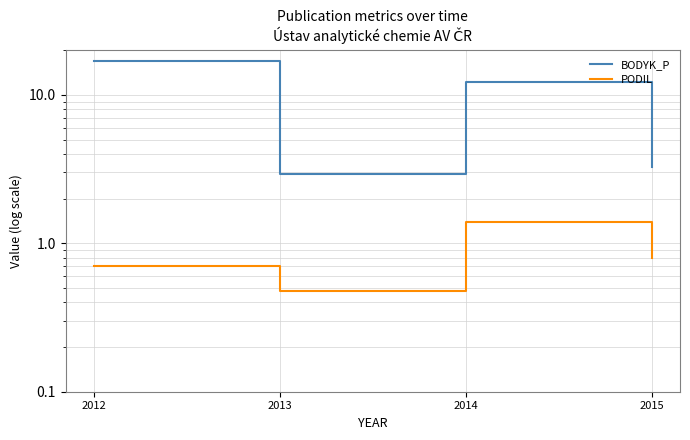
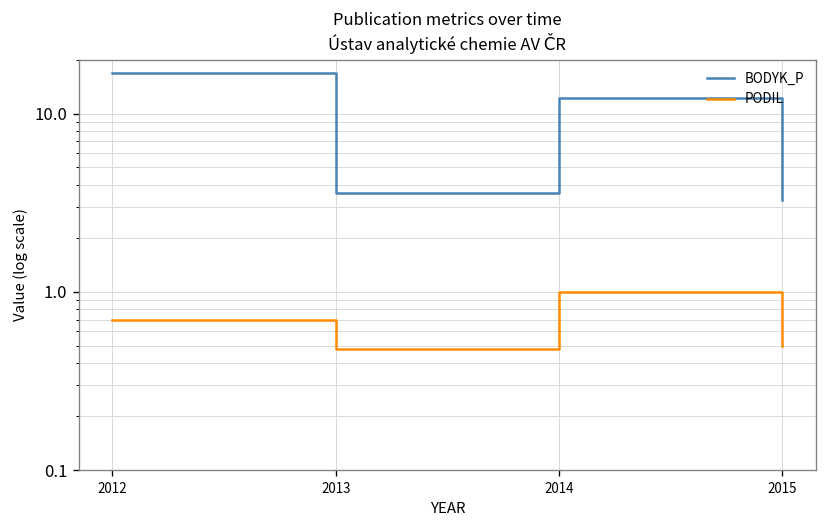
  {
    "BODYK_P": {
      "2012": 17,
-     "2013": 3.0,
+     "2013": 3.6,
      "2014": 12,
      "2015": 3.3
    },
    "PODIL": {
      "2012": 0.7,
      "2013": 0.48,
-     "2014": 1.4,
-     "2015": 0.8
+     "2014": 1.0,
+     "2015": 0.5
    }
  }
